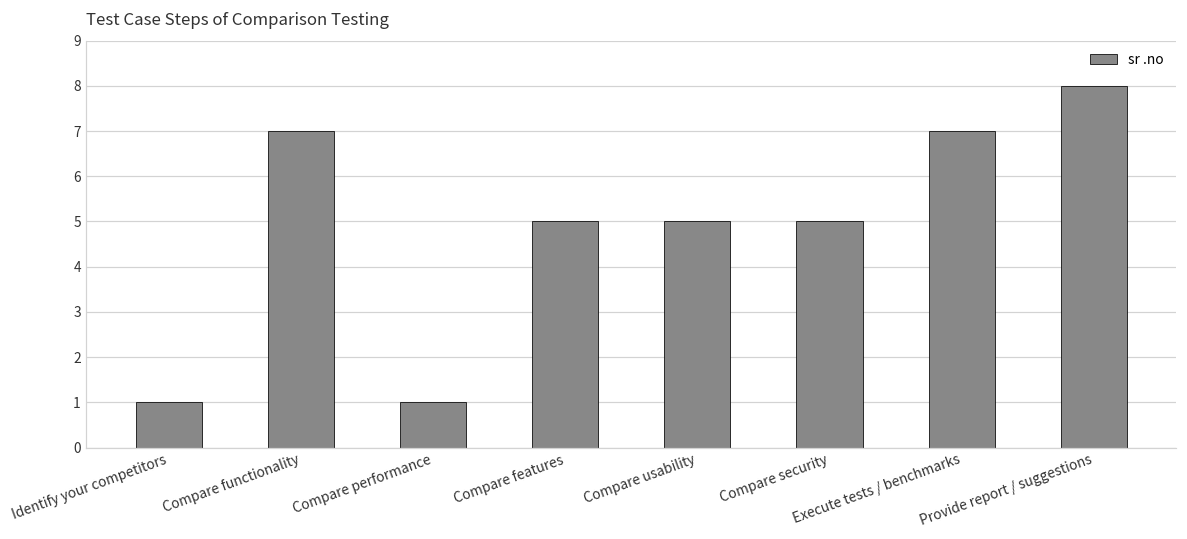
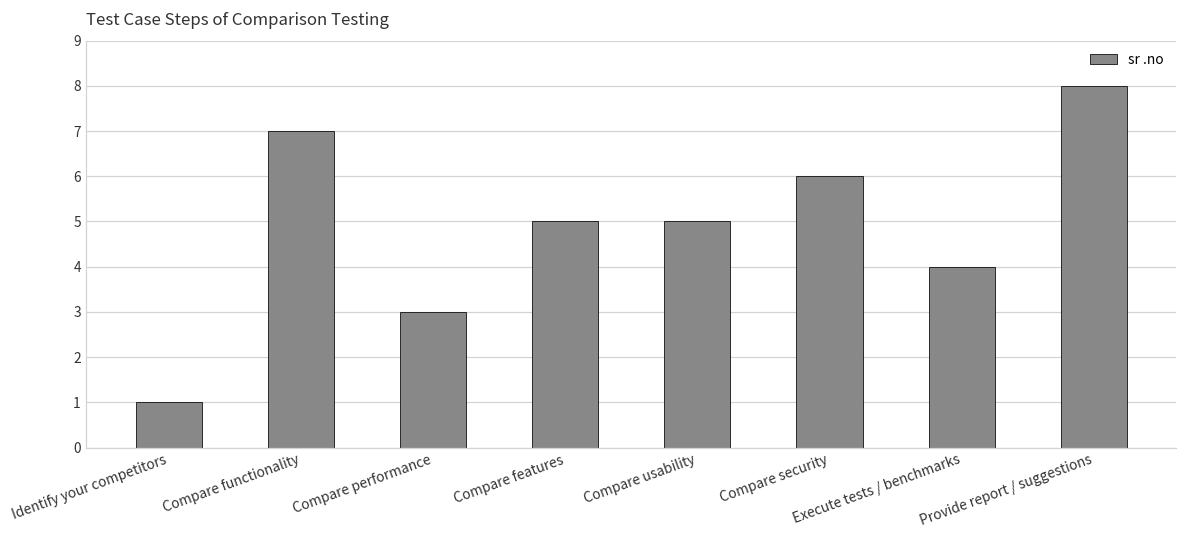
  {
    "Identify your competitors": 1,
    "Compare functionality": 7,
-   "Compare performance": 1,
+   "Compare performance": 3,
    "Compare features": 5,
    "Compare usability": 5,
-   "Compare security": 5,
-   "Execute tests / benchmarks": 7,
+   "Compare security": 6,
+   "Execute tests / benchmarks": 4,
    "Provide report / suggestions": 8
  }
